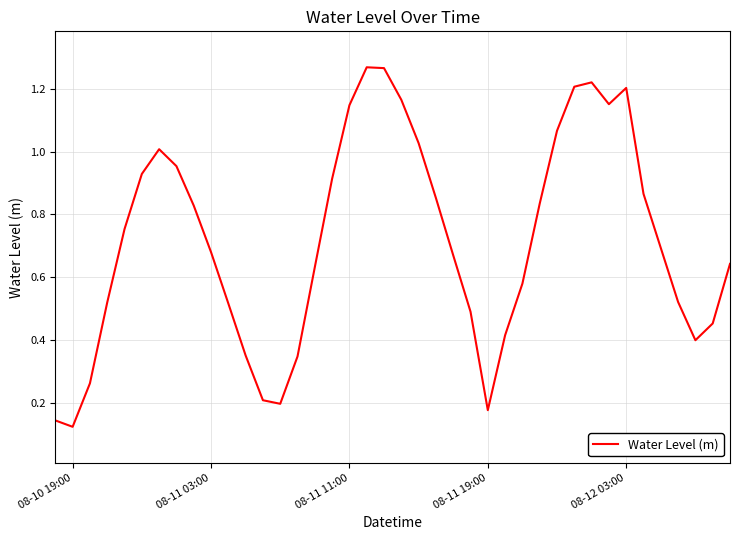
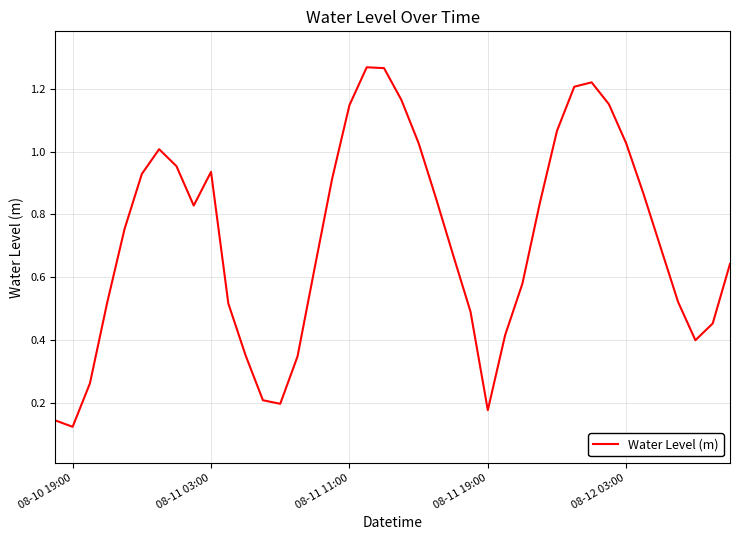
  {
    "08-10 19:00": 0.12,
-   "08-11 03:00": 0.68,
+   "08-11 03:00": 0.94,
    "08-11 11:00": 1.15,
    "08-11 19:00": 0.18,
-   "08-12 03:00": 1.20
+   "08-12 03:00": 1.03
  }
